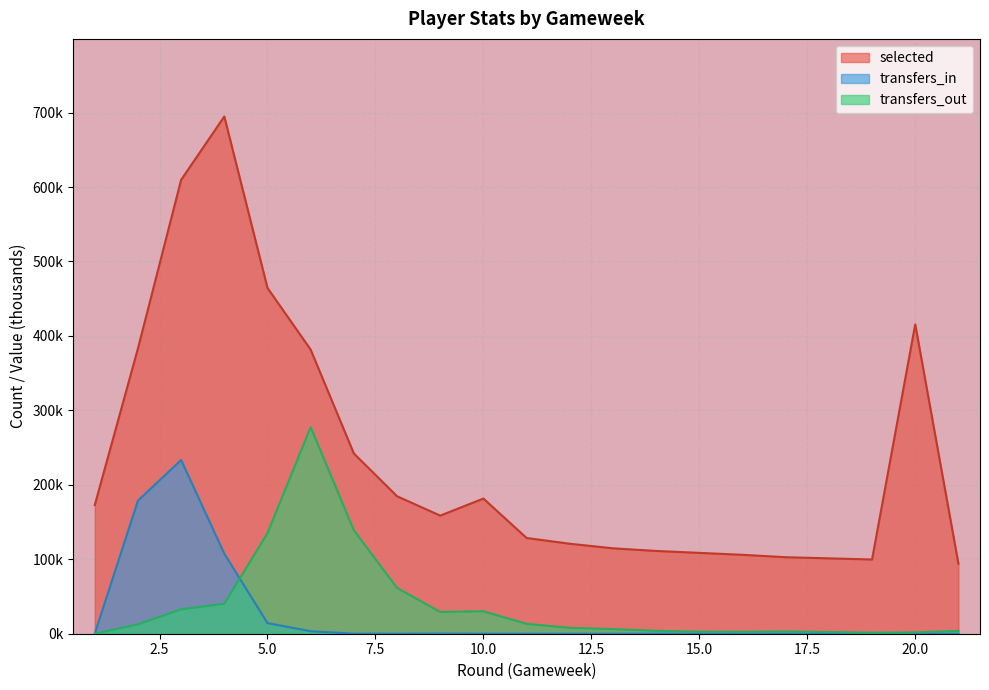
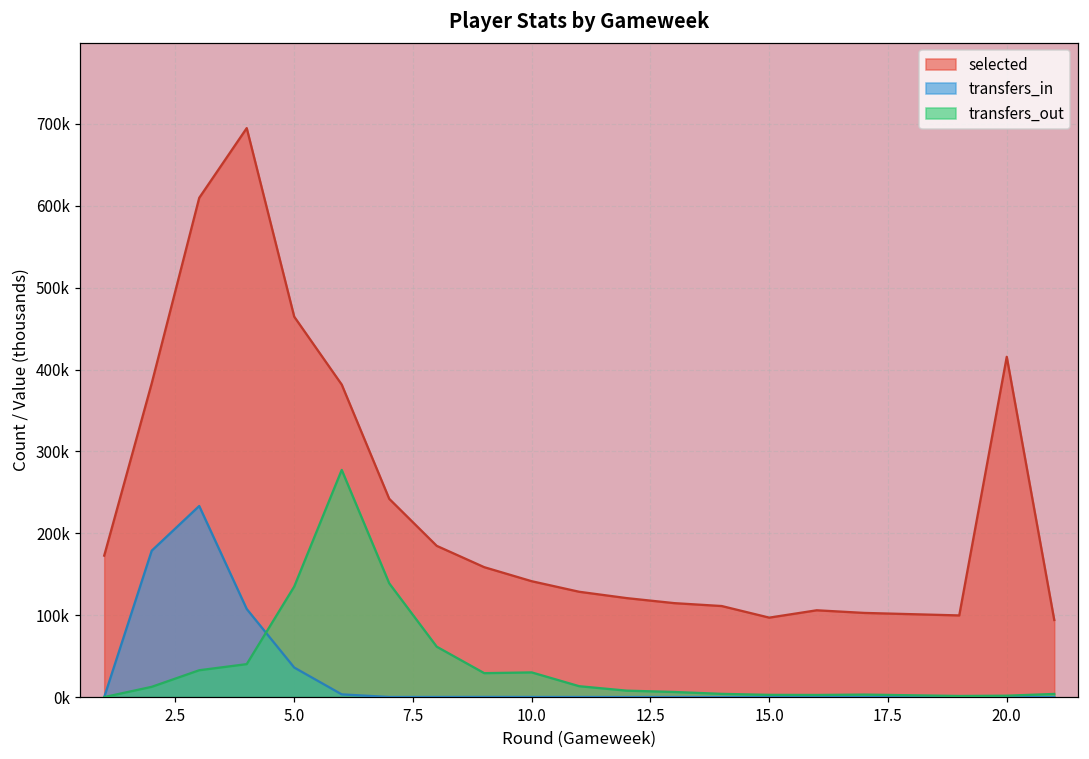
  {
    "selected": {
      "5.0": 460000,
-     "10.0": 180000,
-     "15.0": 110000,
+     "10.0": 140000,
+     "15.0": 100000,
      "20.0": 420000
    },
    "transfers_in": {
-     "5.0": 10000,
+     "5.0": 40000,
      "10.0": 0
    },
    "transfers_out": {
      "5.0": 130000,
      "10.0": 30000
    }
  }
